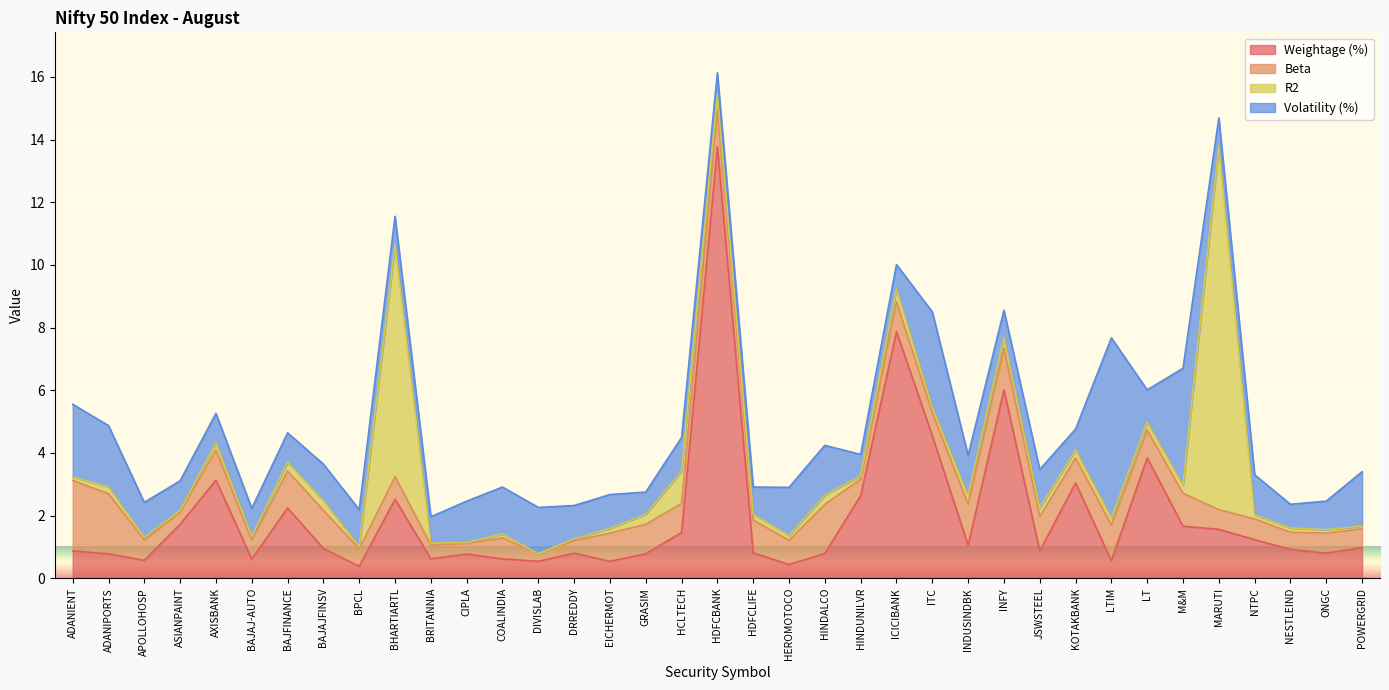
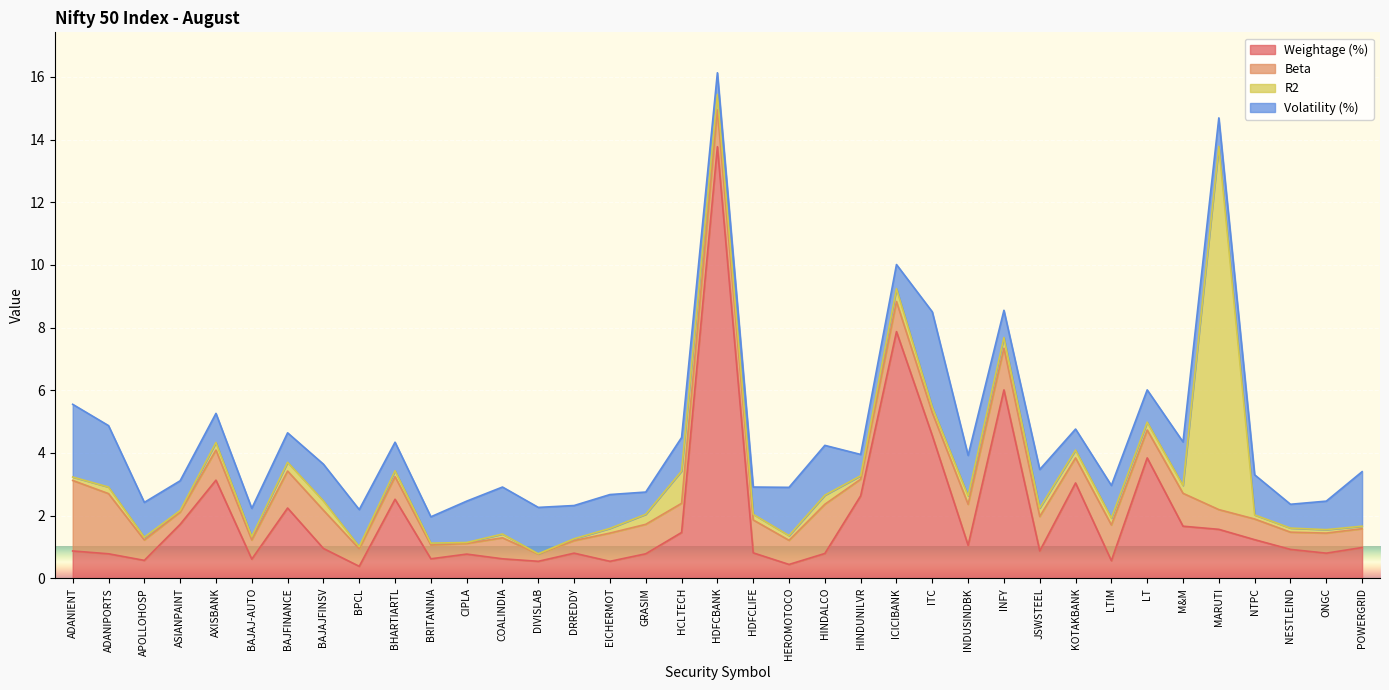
  {
    "R2": {
      "ADANIENT": 0.1,
      "ADANIPORTS": 0.2,
      "APOLLOHOSP": 0.1,
      "AXISBANK": 0.2,
      "BAJAJ-AUTO": 0.1,
      "BAJFINANCE": 0.3,
      "BAJAJFINSV": 0.3,
-     "BHARTIARTL": 7.4,
+     "BHARTIARTL": 0.2,
      "COALINDIA": 0.1,
      "EICHERMOT": 0.1,
      "GRASIM": 0.3,
      "HCLTECH": 1.0,
      "HDFCBANK": 0.5,
      "HDFCLIFE": 0.2,
      "HEROMOTOCO": 0.1,
      "HINDALCO": 0.3,
      "HINDUNILVR": 0.1,
      "ICICIBANK": 0.4,
      "ITC": 0.2,
      "INDUSINDBK": 0.3,
      "INFY": 0.3,
      "JSWSTEEL": 0.3,
      "KOTAKBANK": 0.3,
      "LTIM": 0.2,
      "LT": 0.3,
      "M&M": 0.3,
      "MARUTI": 11.6,
      "NTPC": 0.1,
      "NESTLEIND": 0.1,
      "ONGC": 0.1
    },
    "Volatility (%)": {
      "ADANIENT": 2.3,
      "ADANIPORTS": 2.0,
      "APOLLOHOSP": 1.1,
      "ASIANPAINT": 0.9,
      "AXISBANK": 0.9,
      "BAJAJ-AUTO": 0.9,
      "BAJFINANCE": 0.9,
      "BAJAJFINSV": 1.2,
      "BPCL": 1.2,
      "BHARTIARTL": 0.9,
      "BRITANNIA": 0.8,
      "CIPLA": 1.3,
      "COALINDIA": 1.5,
      "DIVISLAB": 1.5,
      "DRREDDY": 1.1,
      "EICHERMOT": 1.1,
      "GRASIM": 0.7,
      "HCLTECH": 1.1,
      "HDFCBANK": 0.7,
      "HDFCLIFE": 0.9,
      "HEROMOTOCO": 1.5,
      "HINDALCO": 1.6,
      "HINDUNILVR": 0.7,
      "ICICIBANK": 0.8,
      "ITC": 3.0,
      "INDUSINDBK": 1.3,
      "INFY": 0.9,
      "JSWSTEEL": 1.2,
      "KOTAKBANK": 0.7,
-     "LTIM": 5.8,
+     "LTIM": 1.0,
      "LT": 1.0,
-     "M&M": 3.7,
+     "M&M": 1.4,
      "MARUTI": 0.9,
      "NTPC": 1.3,
      "NESTLEIND": 0.8,
      "ONGC": 0.9,
      "POWERGRID": 1.7
    }
  }
